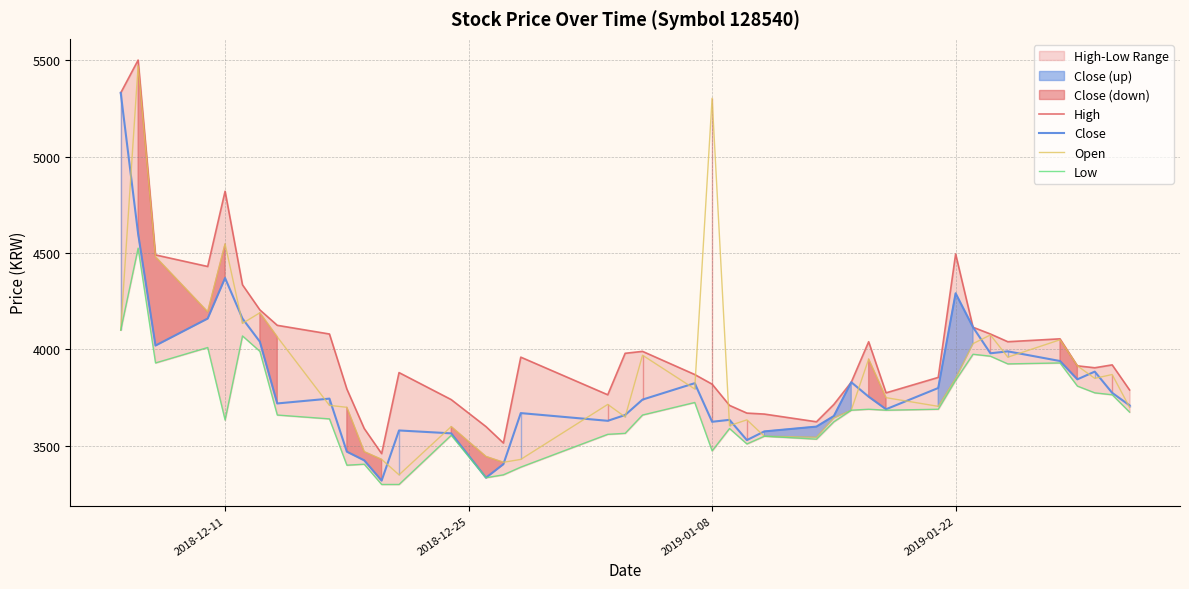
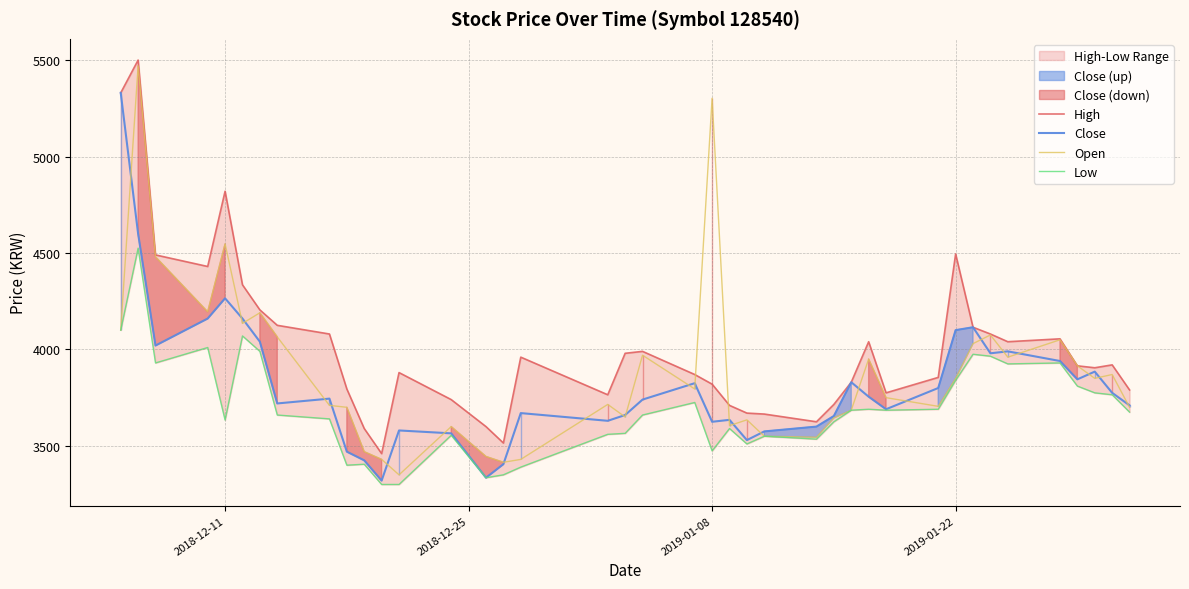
  {
    "High-Low Range": {
      "2018-12-11": 4820,
      "2019-01-08": 3820,
      "2019-01-22": 4500
    },
    "Close": {
-     "2018-12-11": 4370,
+     "2018-12-11": 4270,
      "2019-01-08": 3630,
-     "2019-01-22": 4290
+     "2019-01-22": 4100
    },
    "Open": {
      "2018-12-11": 4550,
      "2019-01-08": 5300
    },
    "Low": {
      "2018-12-11": 3630,
      "2019-01-08": 3470
    }
  }
